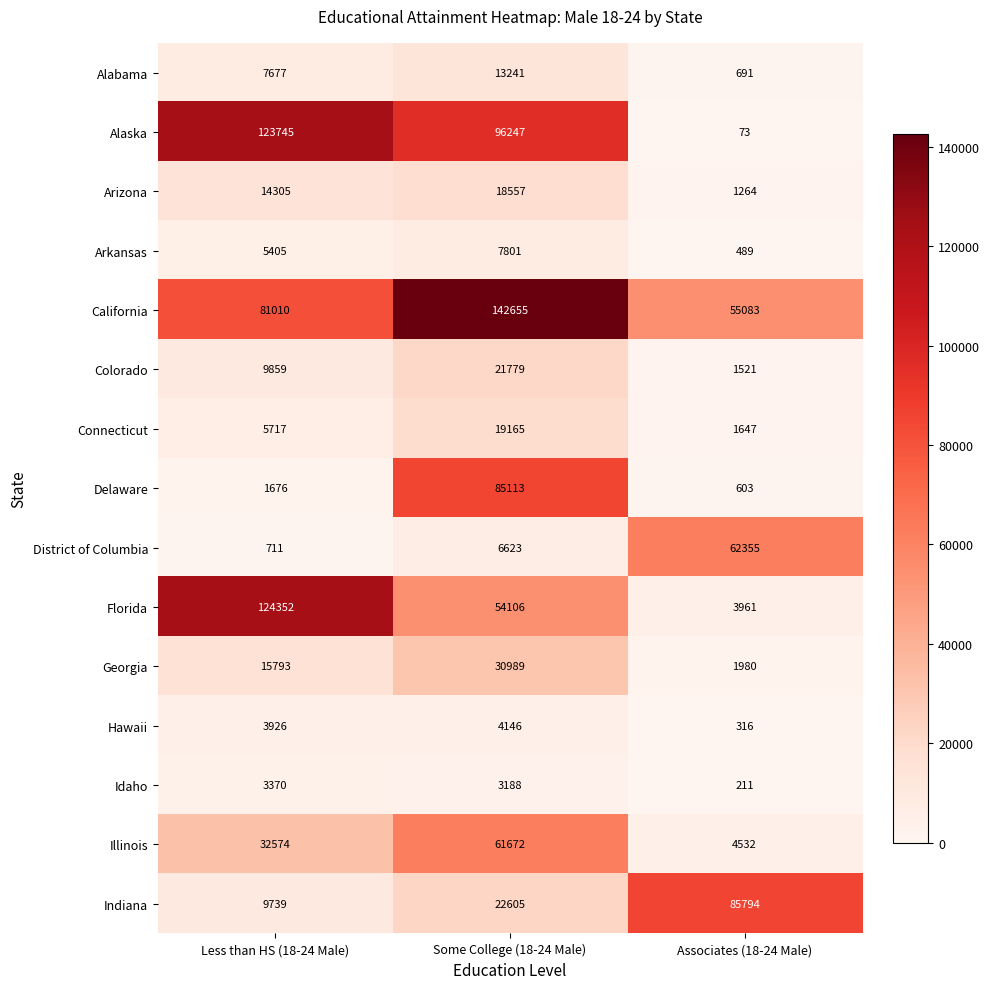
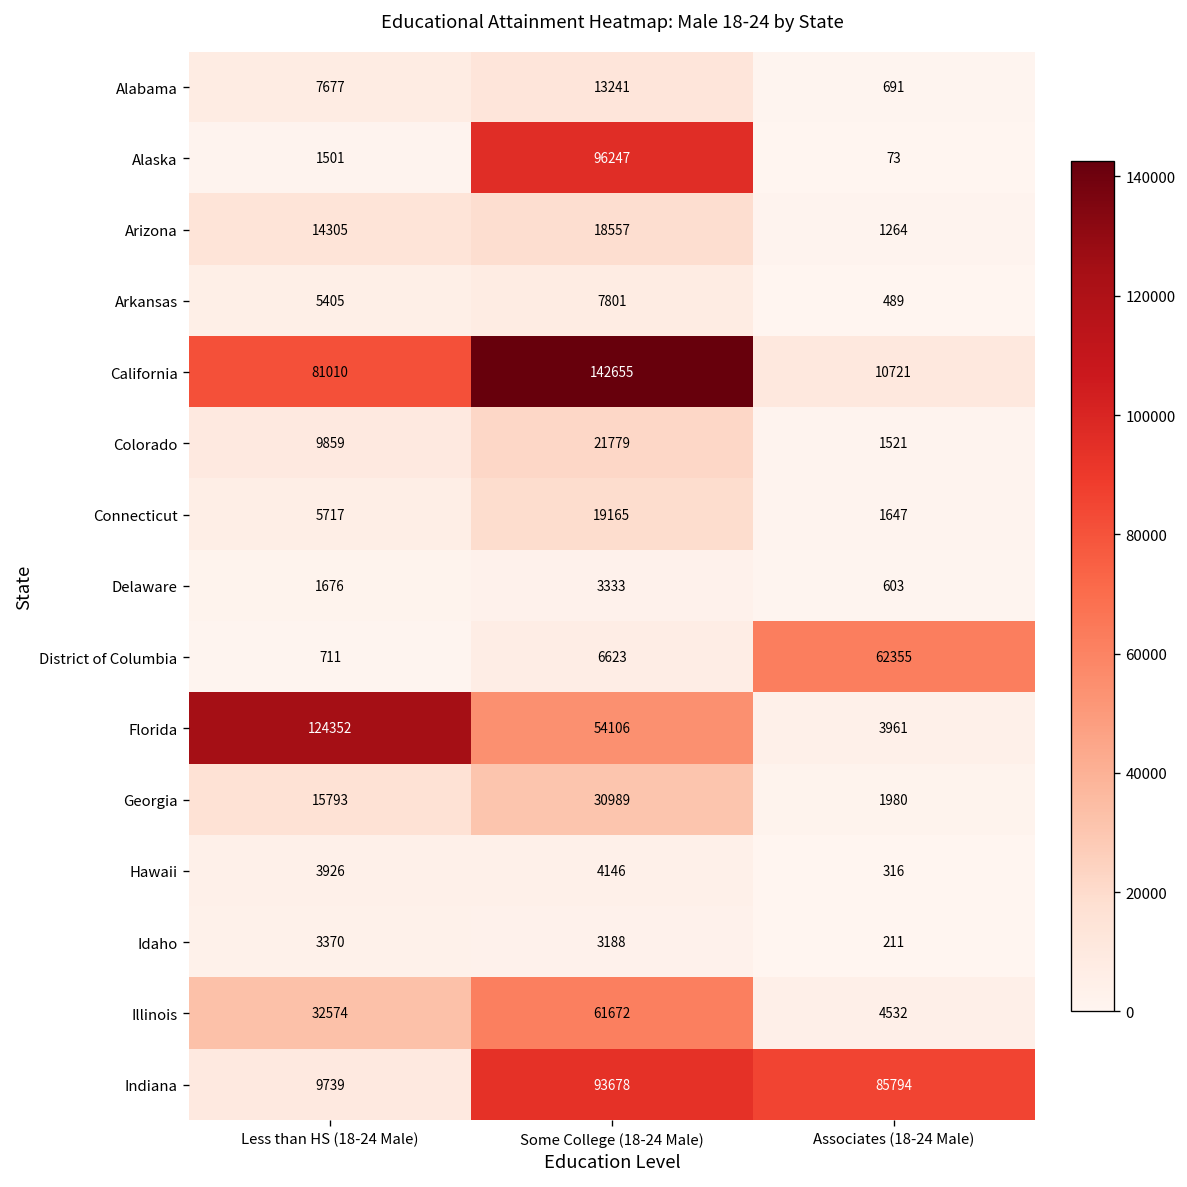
  {
    "Alabama": {
      "Less than HS (18-24 Male)": 7677,
      "Some College (18-24 Male)": 13241,
      "Associates (18-24 Male)": 691
    },
    "Alaska": {
-     "Less than HS (18-24 Male)": 123745,
+     "Less than HS (18-24 Male)": 1501,
      "Some College (18-24 Male)": 96247,
      "Associates (18-24 Male)": 73
    },
    "Arizona": {
      "Less than HS (18-24 Male)": 14305,
      "Some College (18-24 Male)": 18557,
      "Associates (18-24 Male)": 1264
    },
    "Arkansas": {
      "Less than HS (18-24 Male)": 5405,
      "Some College (18-24 Male)": 7801,
      "Associates (18-24 Male)": 489
    },
    "California": {
      "Less than HS (18-24 Male)": 81010,
      "Some College (18-24 Male)": 142655,
-     "Associates (18-24 Male)": 55083
+     "Associates (18-24 Male)": 10721
    },
    "Colorado": {
      "Less than HS (18-24 Male)": 9859,
      "Some College (18-24 Male)": 21779,
      "Associates (18-24 Male)": 1521
    },
    "Connecticut": {
      "Less than HS (18-24 Male)": 5717,
      "Some College (18-24 Male)": 19165,
      "Associates (18-24 Male)": 1647
    },
    "Delaware": {
      "Less than HS (18-24 Male)": 1676,
-     "Some College (18-24 Male)": 85113,
+     "Some College (18-24 Male)": 3333,
      "Associates (18-24 Male)": 603
    },
    "District of Columbia": {
      "Less than HS (18-24 Male)": 711,
      "Some College (18-24 Male)": 6623,
      "Associates (18-24 Male)": 62355
    },
    "Florida": {
      "Less than HS (18-24 Male)": 124352,
      "Some College (18-24 Male)": 54106,
      "Associates (18-24 Male)": 3961
    },
    "Georgia": {
      "Less than HS (18-24 Male)": 15793,
      "Some College (18-24 Male)": 30989,
      "Associates (18-24 Male)": 1980
    },
    "Hawaii": {
      "Less than HS (18-24 Male)": 3926,
      "Some College (18-24 Male)": 4146,
      "Associates (18-24 Male)": 316
    },
    "Idaho": {
      "Less than HS (18-24 Male)": 3370,
      "Some College (18-24 Male)": 3188,
      "Associates (18-24 Male)": 211
    },
    "Illinois": {
      "Less than HS (18-24 Male)": 32574,
      "Some College (18-24 Male)": 61672,
      "Associates (18-24 Male)": 4532
    },
    "Indiana": {
      "Less than HS (18-24 Male)": 9739,
-     "Some College (18-24 Male)": 22605,
+     "Some College (18-24 Male)": 93678,
      "Associates (18-24 Male)": 85794
    }
  }
